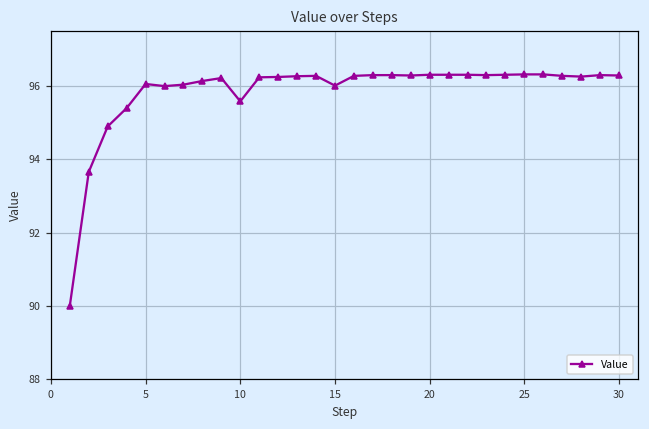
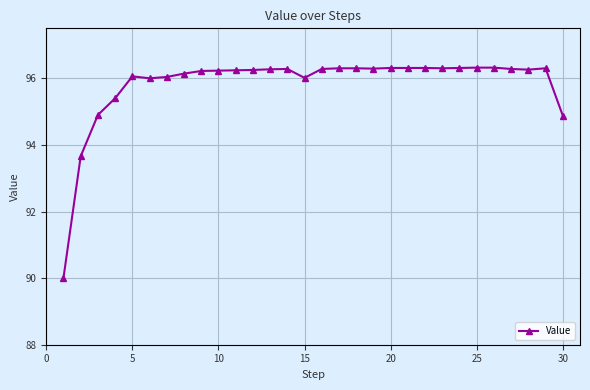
  {
    "5": 96.1,
-   "10": 95.6,
+   "10": 96.2,
    "15": 96.0,
    "20": 96.3,
    "25": 96.3,
-   "30": 96.3
+   "30": 94.9
  }
